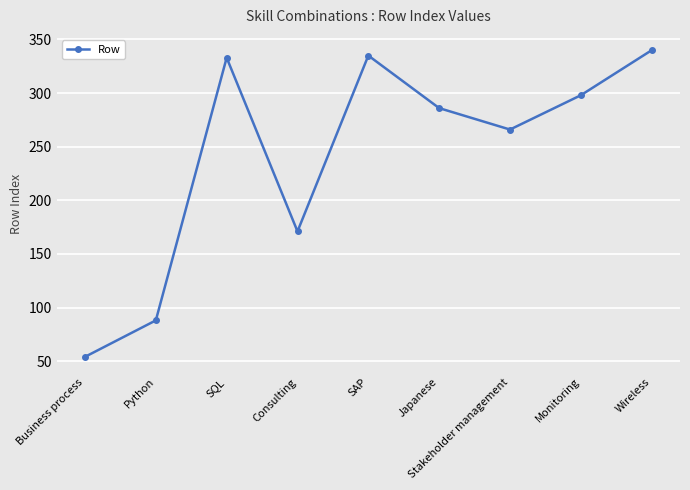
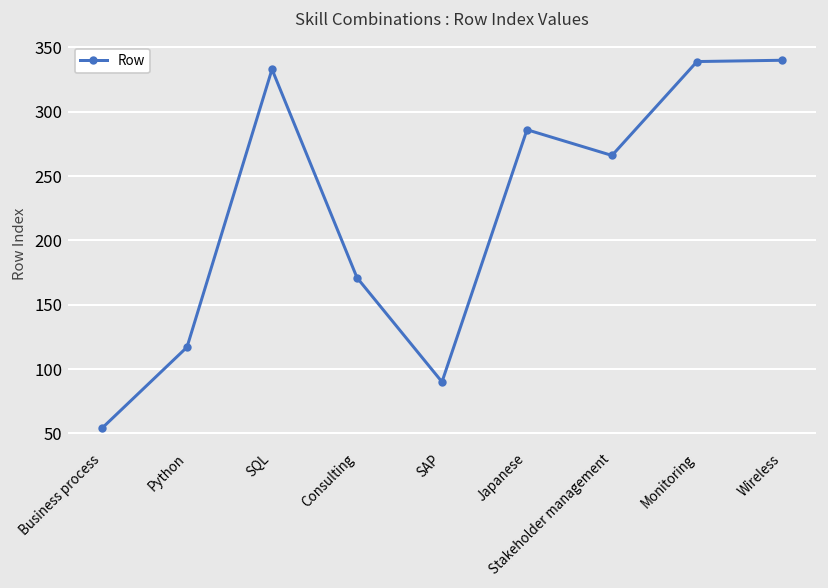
  {
    "Business process": 54,
-   "Python": 88,
+   "Python": 117,
    "SQL": 333,
    "Consulting": 171,
-   "SAP": 335,
+   "SAP": 90,
    "Japanese": 286,
    "Stakeholder management": 266,
-   "Monitoring": 298,
+   "Monitoring": 339,
    "Wireless": 340
  }
